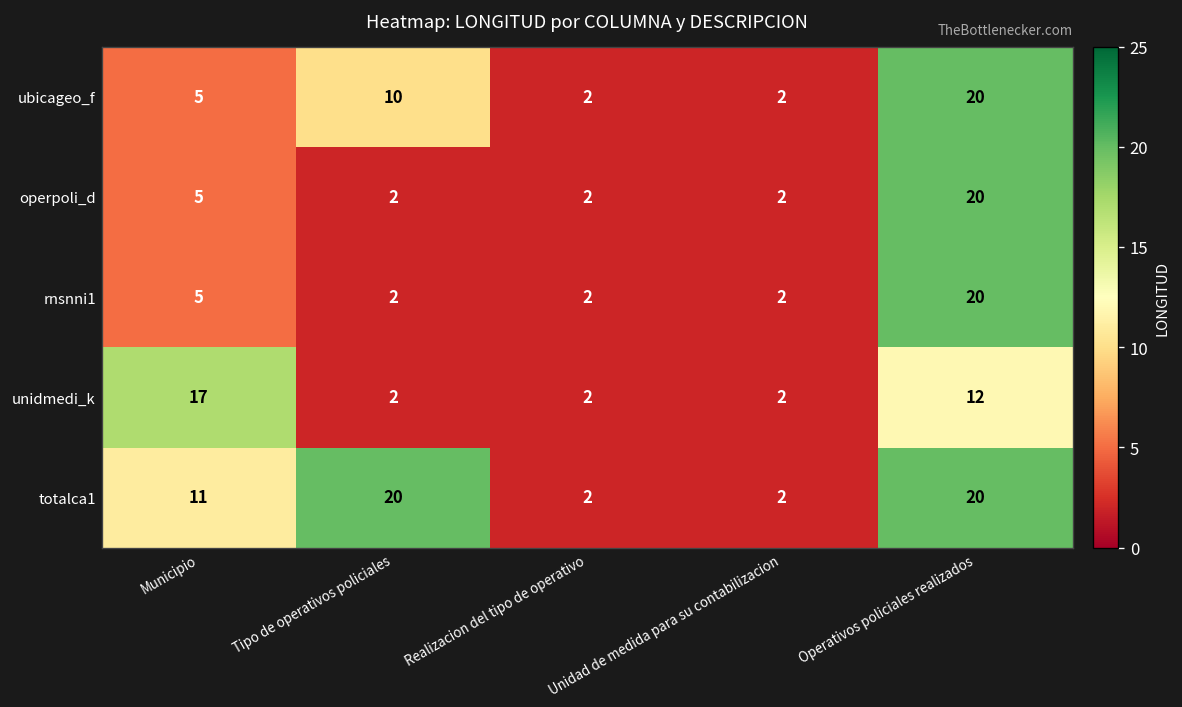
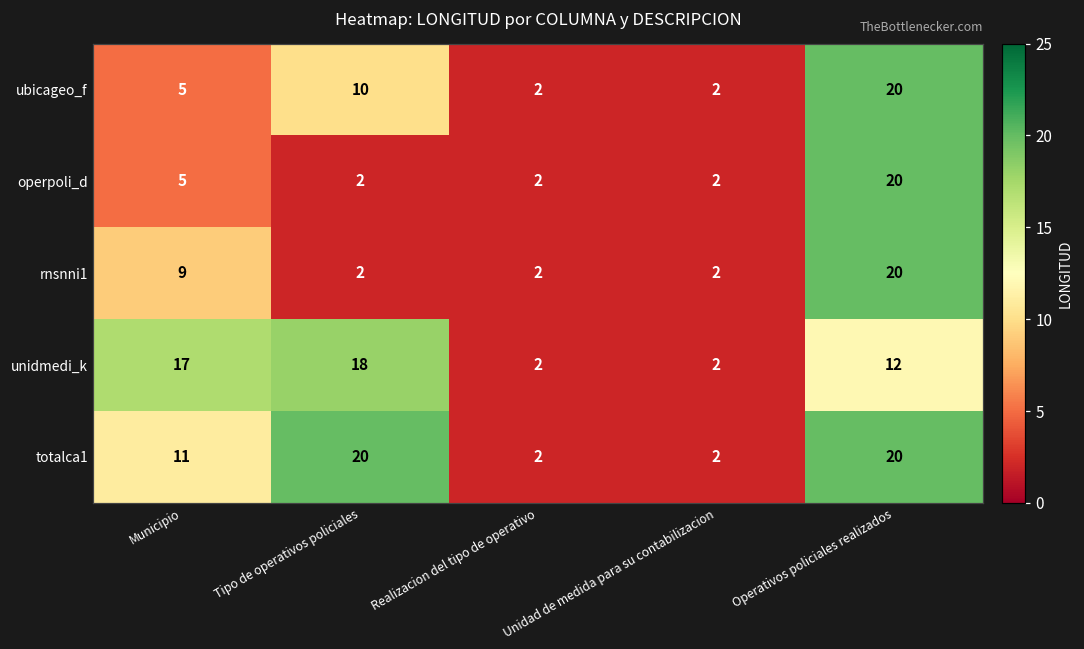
  {
    "ubicageo_f": {
      "Municipio": 5,
      "Tipo de operativos policiales": 10,
      "Realizacion del tipo de operativo": 2,
      "Unidad de medida para su contabilizacion": 2,
      "Operativos policiales realizados": 20
    },
    "operpoli_d": {
      "Municipio": 5,
      "Tipo de operativos policiales": 2,
      "Realizacion del tipo de operativo": 2,
      "Unidad de medida para su contabilizacion": 2,
      "Operativos policiales realizados": 20
    },
    "rnsnni1": {
-     "Municipio": 5,
+     "Municipio": 9,
      "Tipo de operativos policiales": 2,
      "Realizacion del tipo de operativo": 2,
      "Unidad de medida para su contabilizacion": 2,
      "Operativos policiales realizados": 20
    },
    "unidmedi_k": {
      "Municipio": 17,
-     "Tipo de operativos policiales": 2,
+     "Tipo de operativos policiales": 18,
      "Realizacion del tipo de operativo": 2,
      "Unidad de medida para su contabilizacion": 2,
      "Operativos policiales realizados": 12
    },
    "totalca1": {
      "Municipio": 11,
      "Tipo de operativos policiales": 20,
      "Realizacion del tipo de operativo": 2,
      "Unidad de medida para su contabilizacion": 2,
      "Operativos policiales realizados": 20
    }
  }
